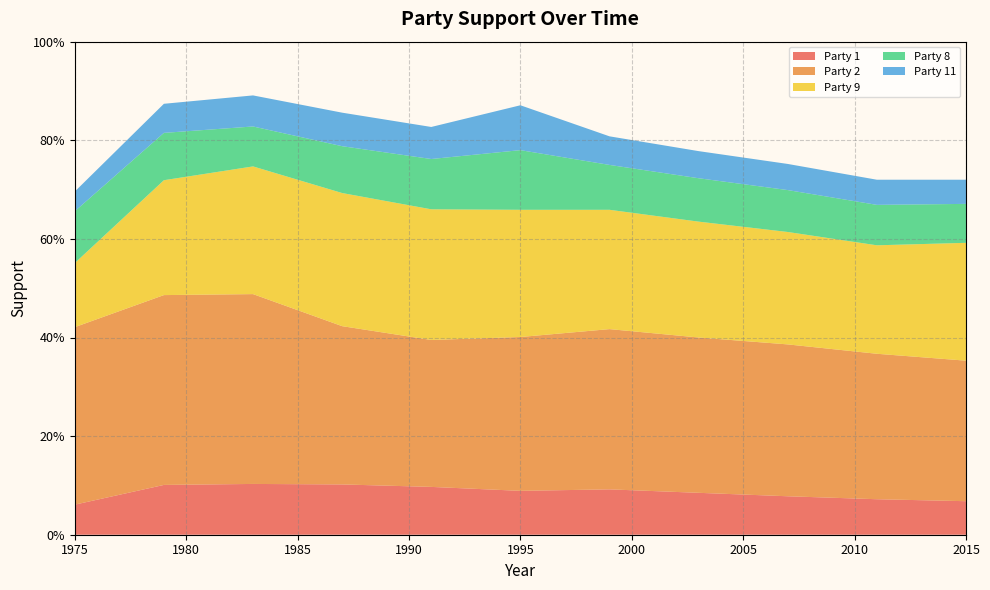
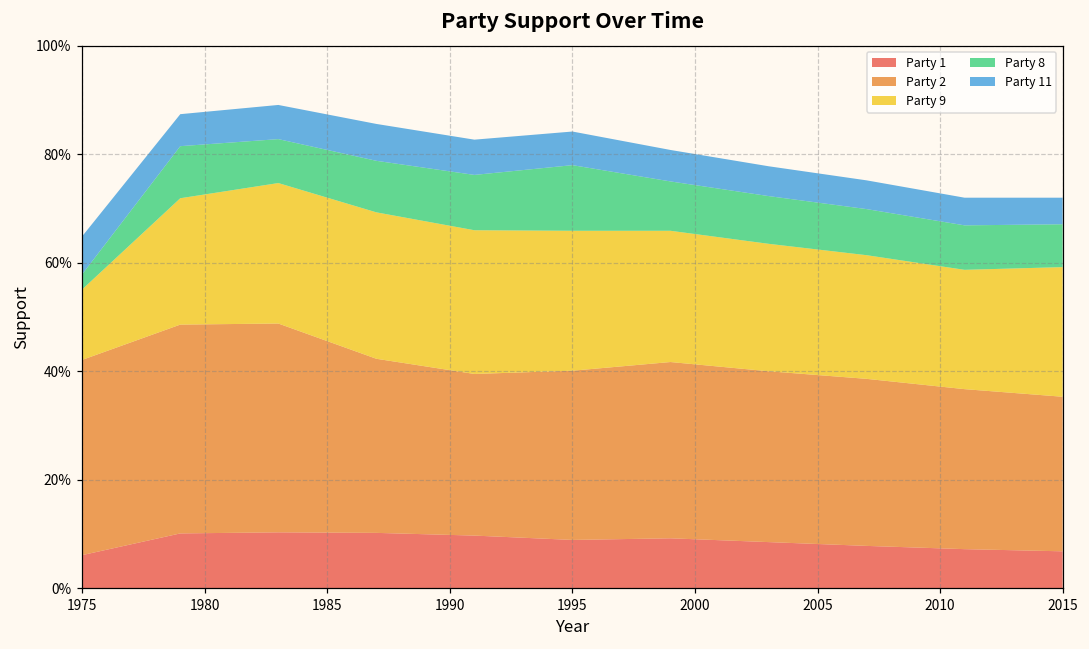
  {
    "Party 9": {
      "1975": "13%",
      "1995": "26%",
      "2015": "24%"
    },
    "Party 8": {
-     "1975": "10%",
+     "1975": "3%",
      "1995": "12%",
      "2015": "8%"
    },
    "Party 11": {
-     "1975": "4%",
-     "1995": "9%",
+     "1975": "7%",
+     "1995": "6%",
      "2015": "5%"
    }
  }
